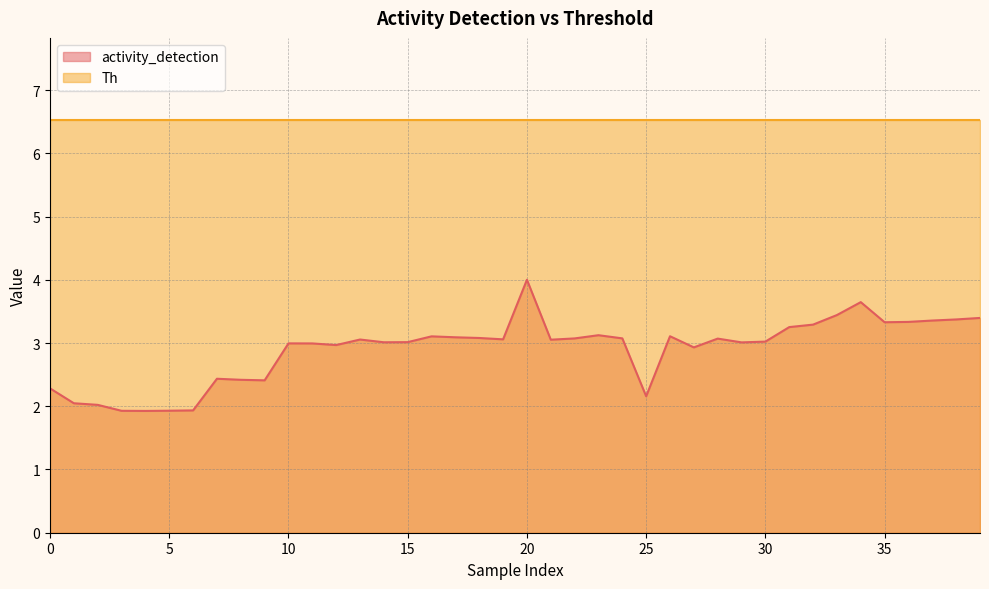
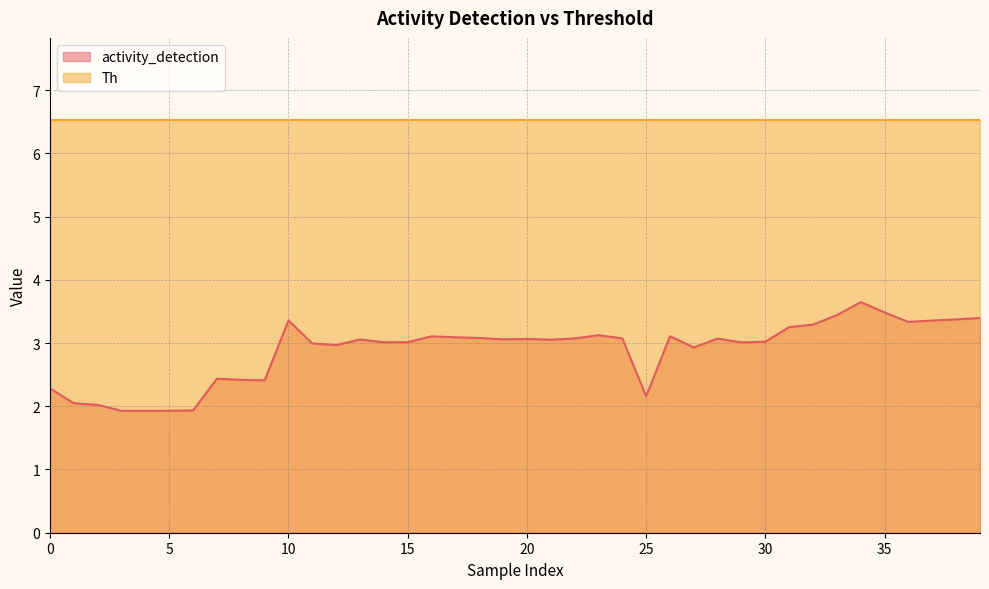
  {
    "activity_detection": {
      "0": 2.3,
      "5": 1.9,
-     "10": 3.0,
+     "10": 3.4,
      "15": 3.0,
-     "20": 4.0,
+     "20": 3.1,
      "25": 2.2,
      "30": 3.0,
-     "35": 3.3
+     "35": 3.5
    },
    "Th": {
      "0": 6.5,
      "5": 6.5,
      "10": 6.5,
      "15": 6.5,
      "20": 6.5,
      "25": 6.5,
      "30": 6.5,
      "35": 6.5
    }
  }
